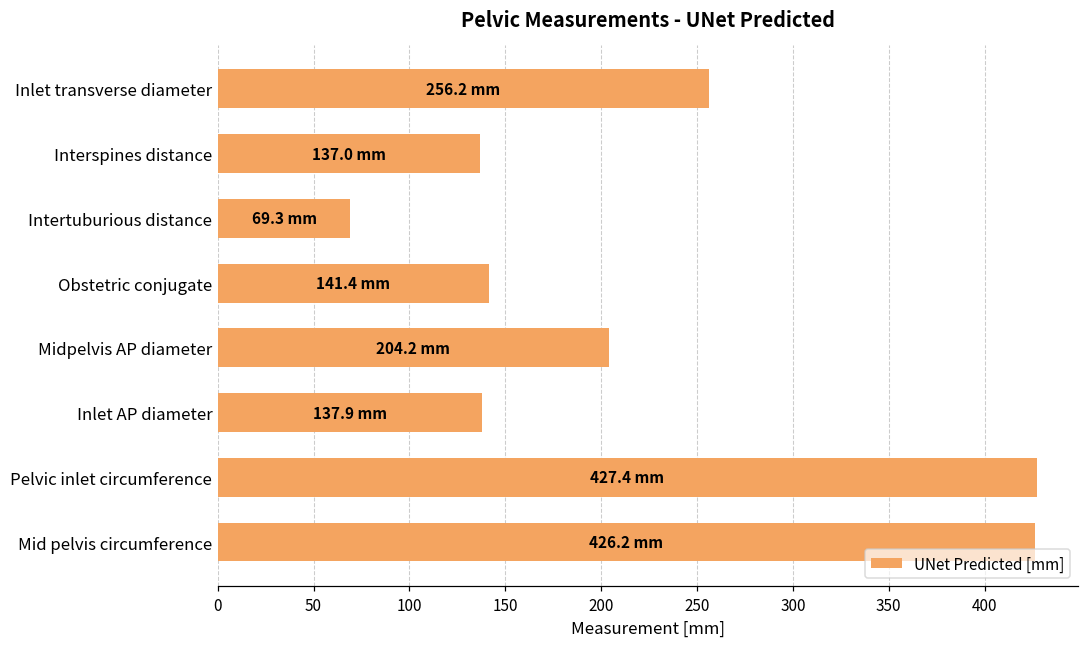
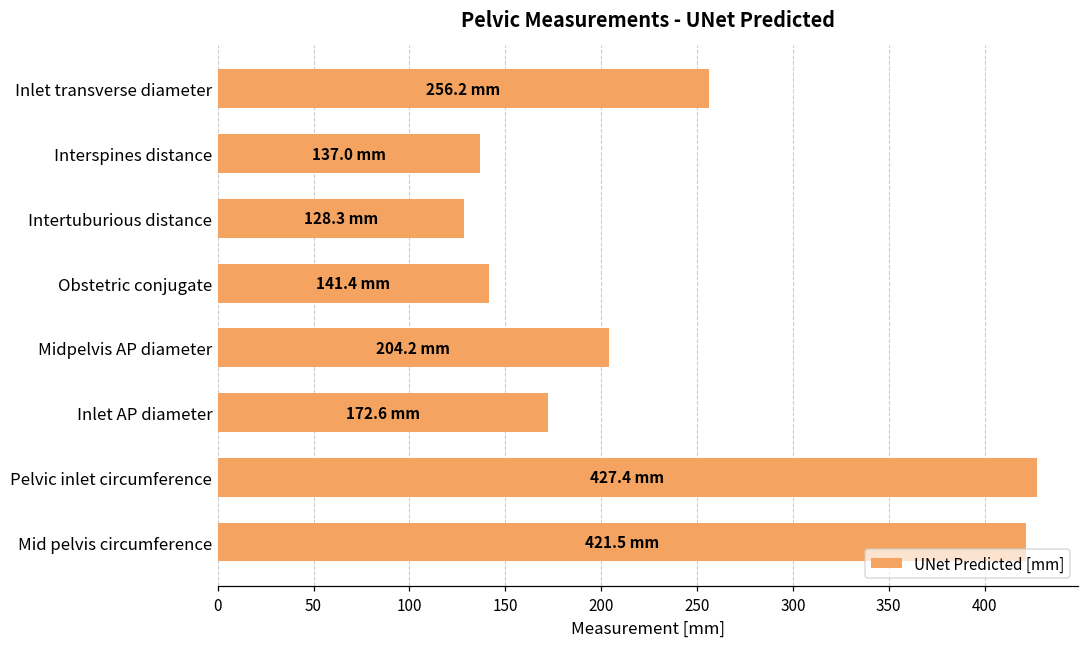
  {
    "Inlet transverse diameter": 256.2,
    "Interspines distance": 137.0,
-   "Intertuburious distance": 69.3,
+   "Intertuburious distance": 128.3,
    "Obstetric conjugate": 141.4,
    "Midpelvis AP diameter": 204.2,
-   "Inlet AP diameter": 137.9,
+   "Inlet AP diameter": 172.6,
    "Pelvic inlet circumference": 427.4,
-   "Mid pelvis circumference": 426.2
+   "Mid pelvis circumference": 421.5
  }
